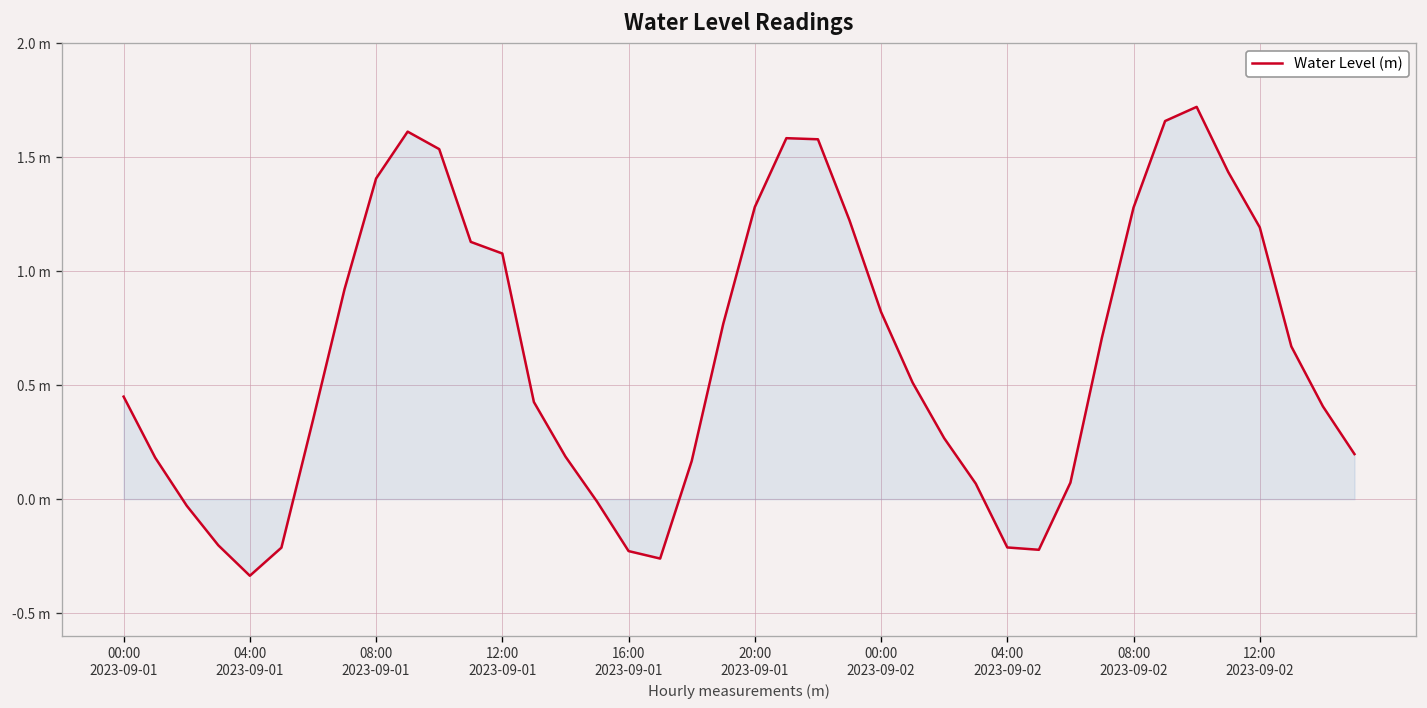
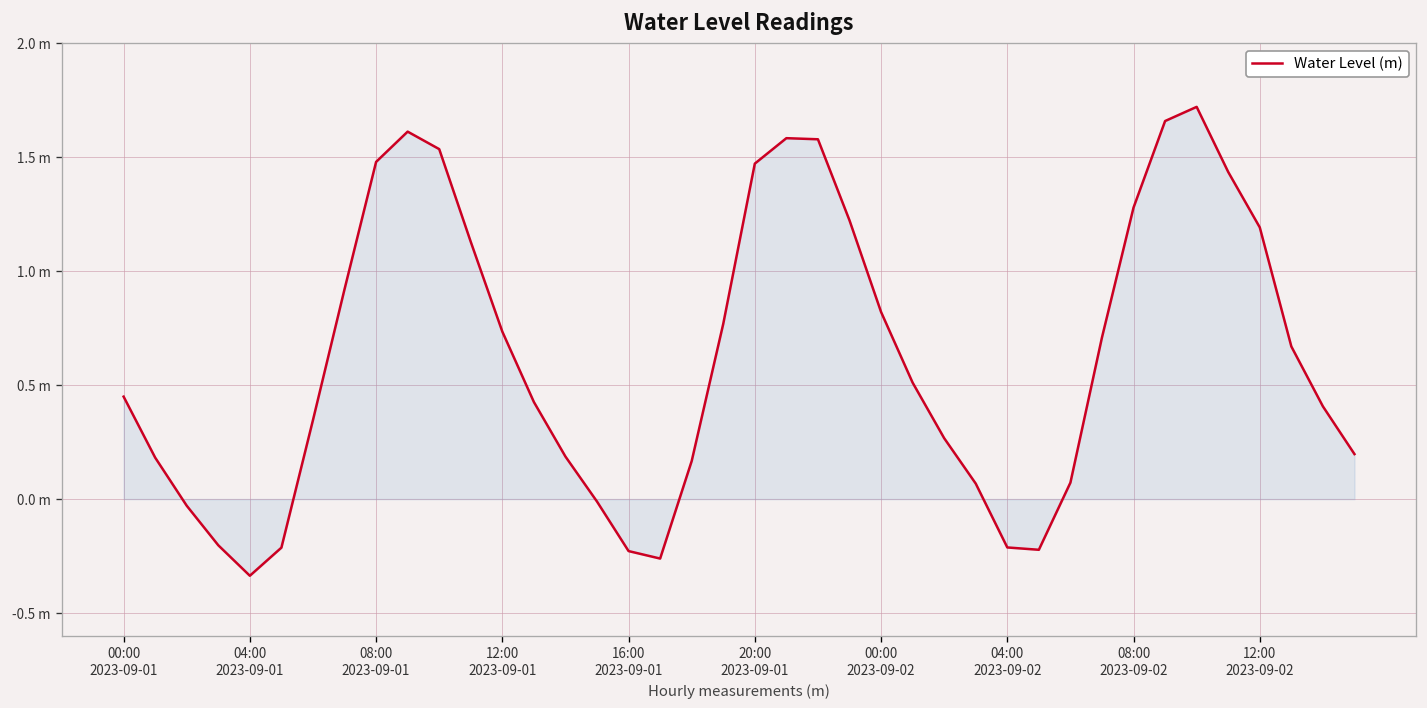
  {
    "Water Level (m)": {
      "04:00 2023-09-01": "-0.34 m",
-     "08:00 2023-09-01": "1.41 m",
-     "12:00 2023-09-01": "1.08 m",
+     "08:00 2023-09-01": "1.48 m",
+     "12:00 2023-09-01": "0.73 m",
      "16:00 2023-09-01": "-0.23 m",
-     "20:00 2023-09-01": "1.28 m",
+     "20:00 2023-09-01": "1.47 m",
      "04:00 2023-09-02": "-0.21 m"
    }
  }
